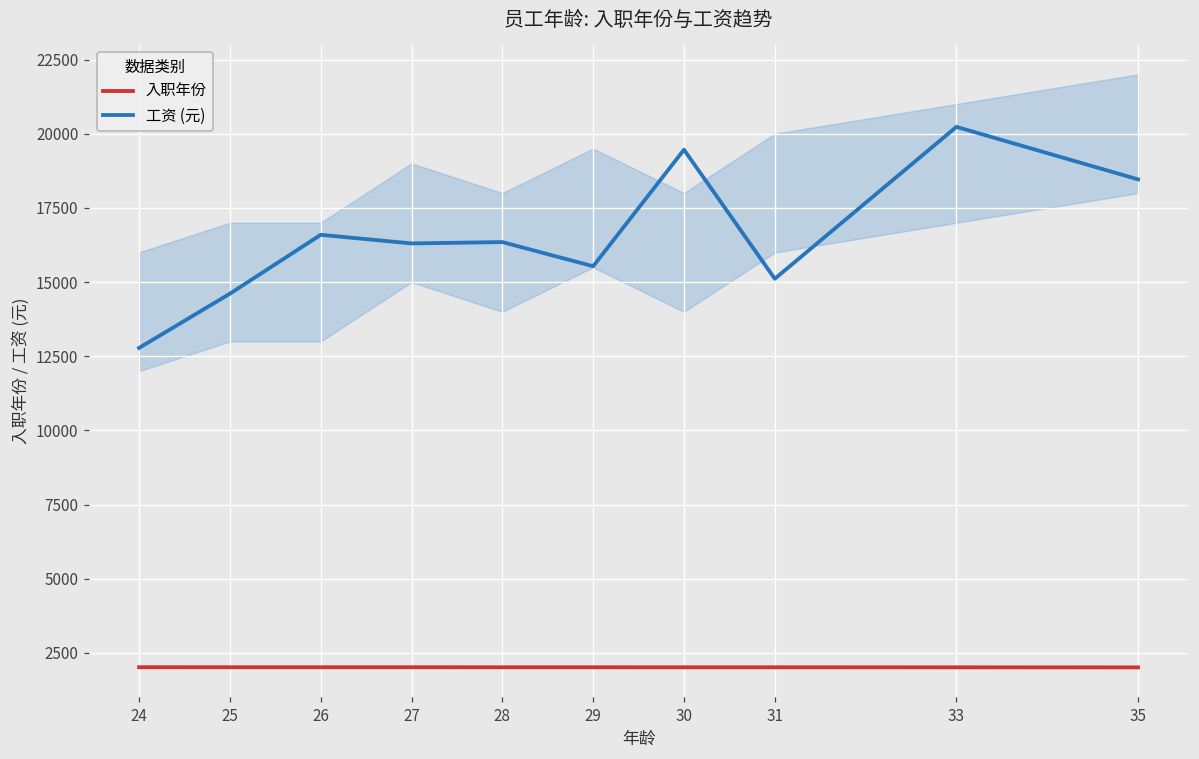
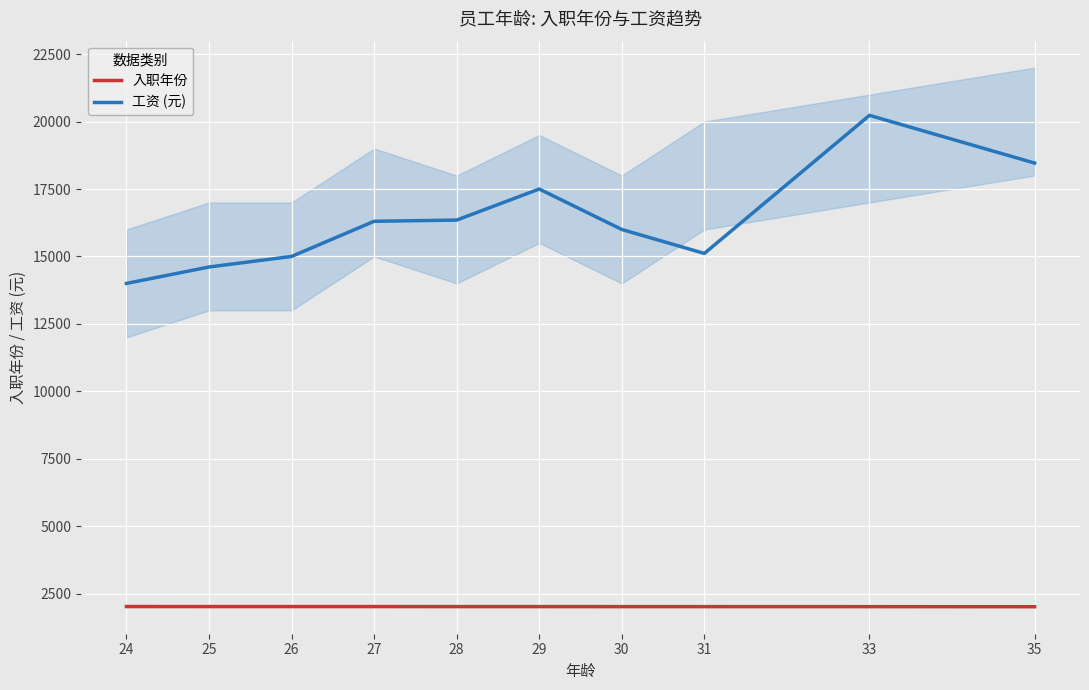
  {
    "工资 (元)": {
-     "24": 12800,
+     "24": 14000,
      "25": 14600,
-     "26": 16600,
+     "26": 15000,
      "27": 16300,
      "28": 16300,
-     "29": 15500,
-     "30": 19500,
+     "29": 17500,
+     "30": 16000,
      "31": 15100,
      "33": 20200,
      "35": 18500
    }
  }
